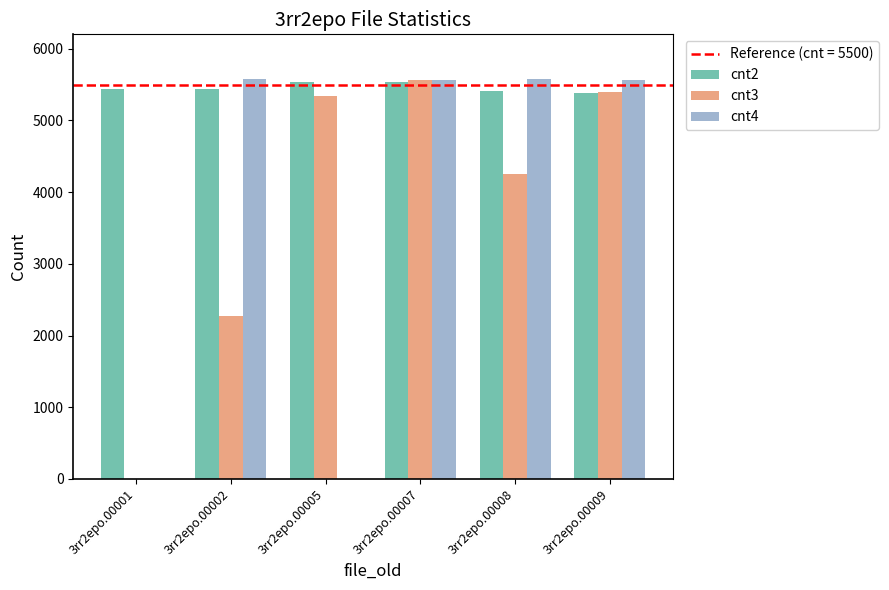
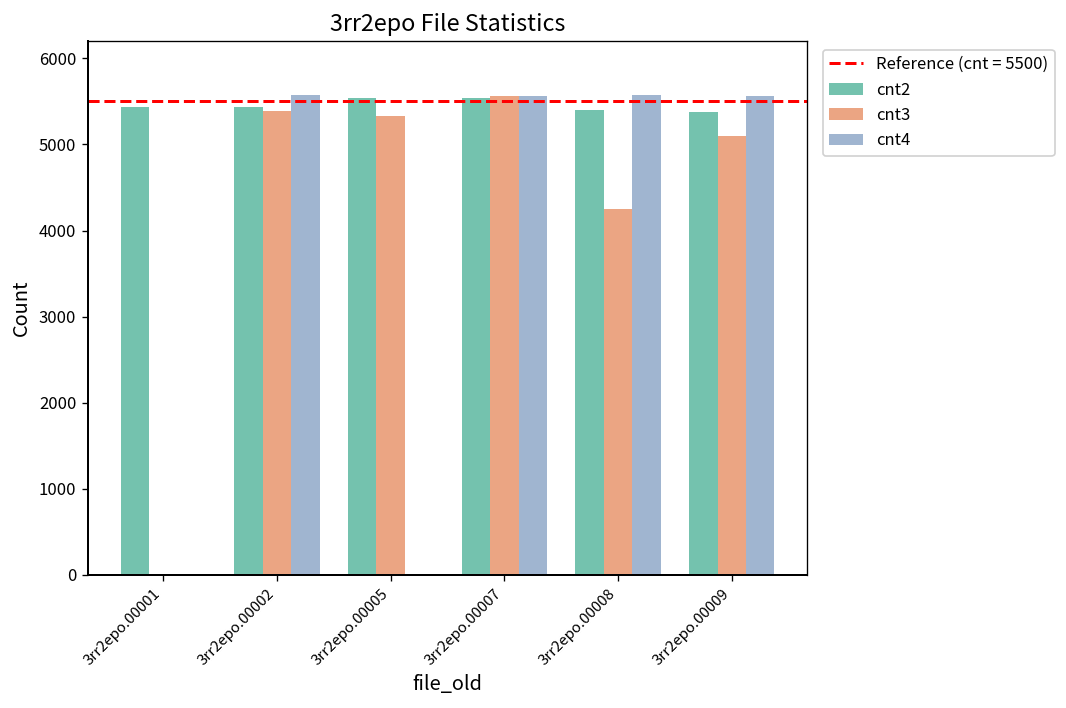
  {
    "cnt2": {
      "3rr2epo.00001": 5400,
      "3rr2epo.00002": 5400,
      "3rr2epo.00005": 5500,
      "3rr2epo.00007": 5500,
      "3rr2epo.00008": 5400,
      "3rr2epo.00009": 5400
    },
    "cnt3": {
      "3rr2epo.00001": 0,
-     "3rr2epo.00002": 2300,
+     "3rr2epo.00002": 5400,
      "3rr2epo.00005": 5300,
      "3rr2epo.00007": 5600,
      "3rr2epo.00008": 4300,
-     "3rr2epo.00009": 5400
+     "3rr2epo.00009": 5100
    },
    "cnt4": {
      "3rr2epo.00001": 0,
      "3rr2epo.00002": 5600,
      "3rr2epo.00005": 0,
      "3rr2epo.00007": 5600,
      "3rr2epo.00008": 5600,
      "3rr2epo.00009": 5600
    }
  }
